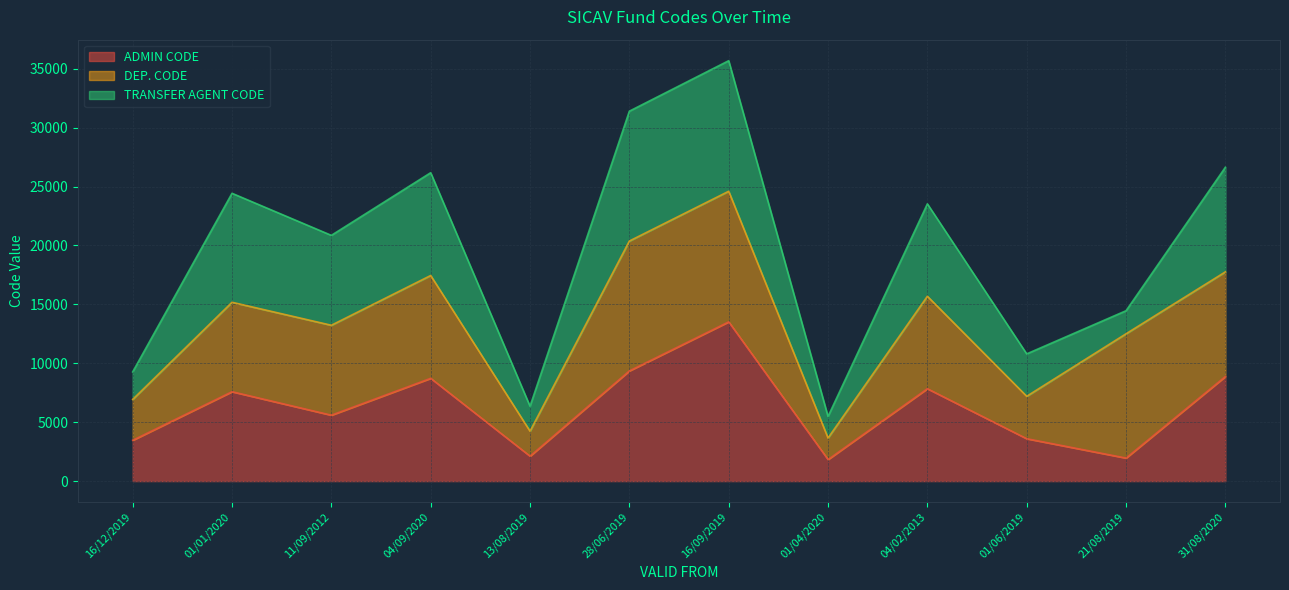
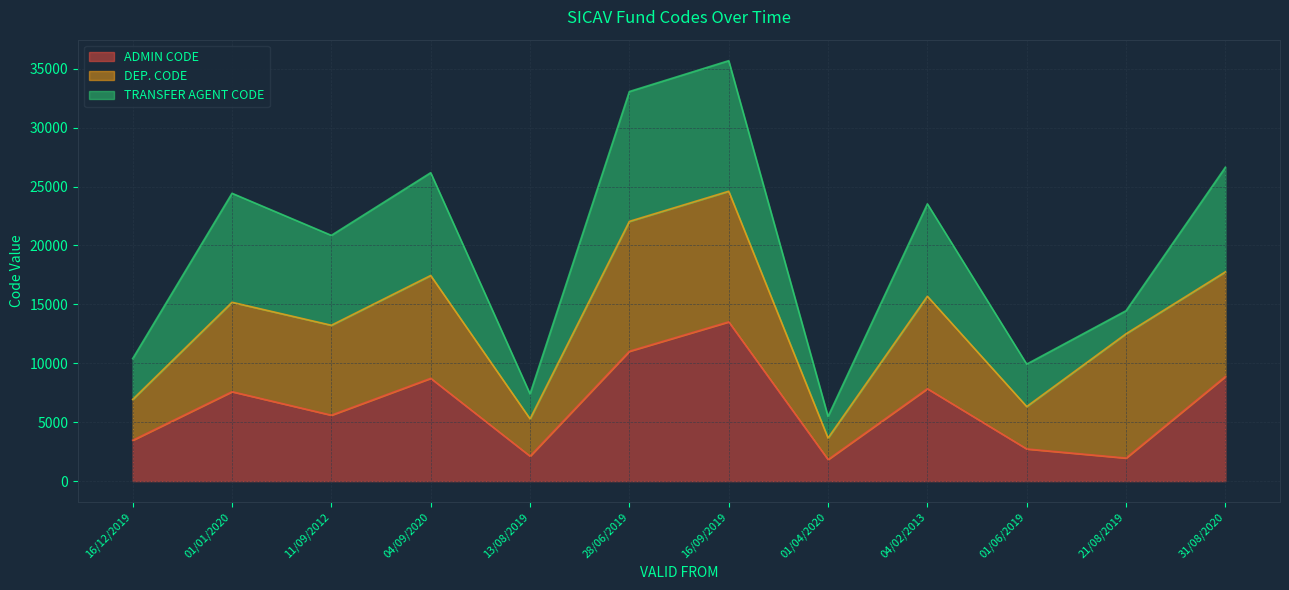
  {
    "ADMIN CODE": {
      "16/12/2019": 3500,
      "01/01/2020": 7600,
      "11/09/2012": 5600,
      "04/09/2020": 8700,
      "13/08/2019": 2100,
-     "28/06/2019": 9400,
+     "28/06/2019": 11000,
      "16/09/2019": 13500,
      "01/04/2020": 1800,
      "04/02/2013": 7800,
-     "01/06/2019": 3600,
+     "01/06/2019": 2700,
      "21/08/2019": 2000,
      "31/08/2020": 8900
    },
    "DEP. CODE": {
      "16/12/2019": 3500,
      "01/01/2020": 7600,
      "11/09/2012": 7600,
      "04/09/2020": 8700,
-     "13/08/2019": 2100,
+     "13/08/2019": 3200,
      "28/06/2019": 11000,
      "16/09/2019": 11100,
      "01/04/2020": 1800,
      "04/02/2013": 7800,
      "01/06/2019": 3600,
      "21/08/2019": 10500,
      "31/08/2020": 8900
    },
    "TRANSFER AGENT CODE": {
-     "16/12/2019": 2300,
+     "16/12/2019": 3500,
      "01/01/2020": 9200,
      "11/09/2012": 7600,
      "04/09/2020": 8700,
      "13/08/2019": 2100,
      "28/06/2019": 11000,
      "16/09/2019": 11100,
      "01/04/2020": 1800,
      "04/02/2013": 7800,
      "01/06/2019": 3600,
      "21/08/2019": 2000,
      "31/08/2020": 8900
    }
  }
